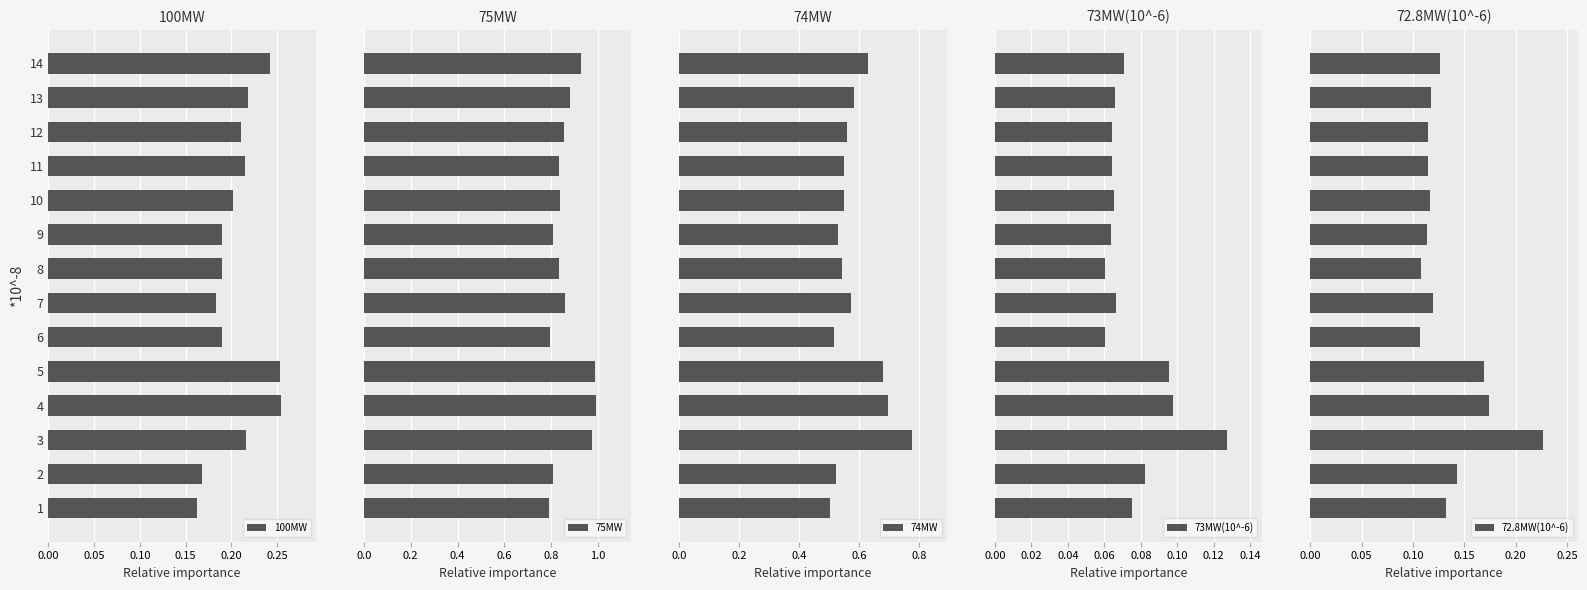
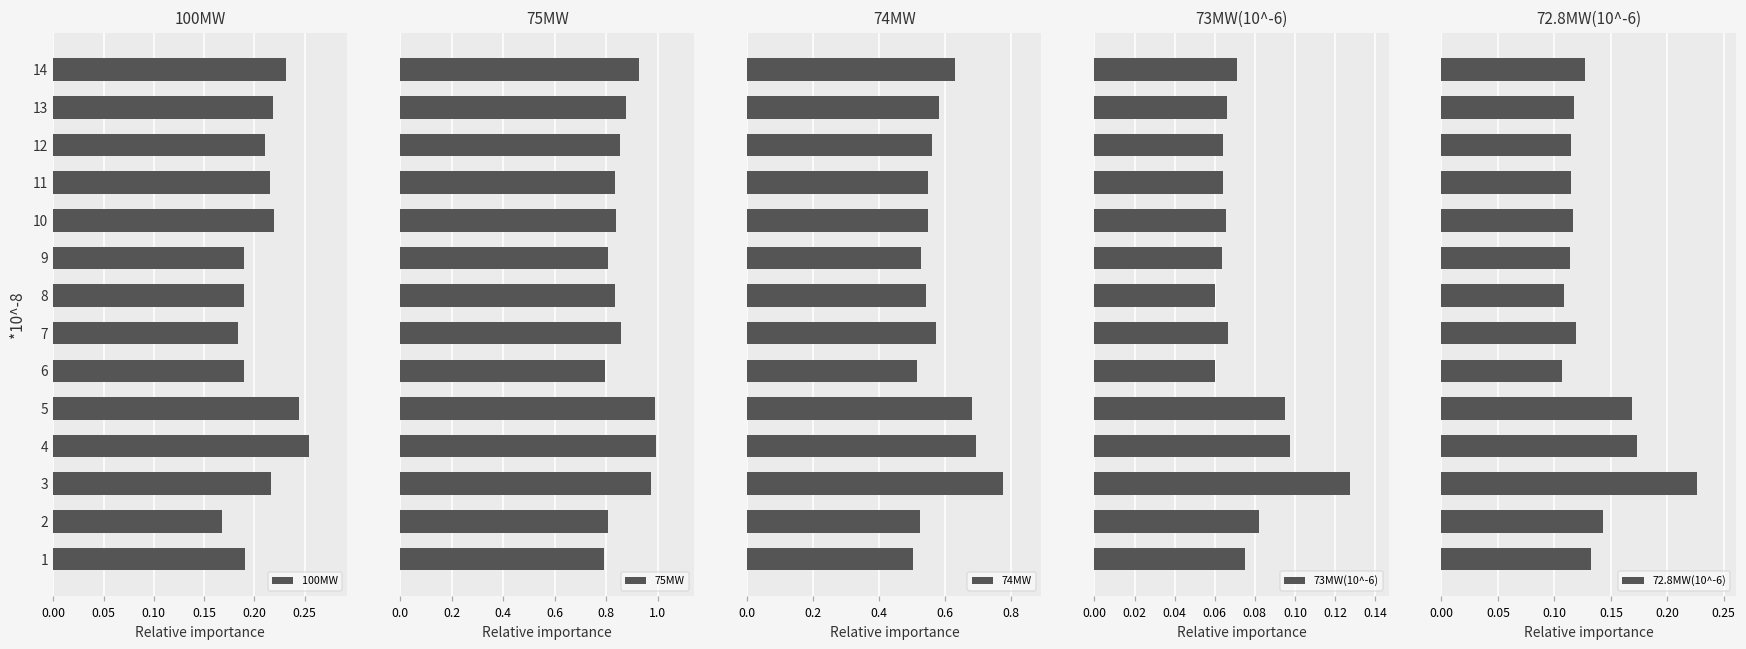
  {
    "100MW": {
-     "14": 0.24,
+     "14": 0.23,
      "13": 0.22,
      "12": 0.21,
      "11": 0.22,
-     "10": 0.20,
+     "10": 0.22,
      "9": 0.19,
      "8": 0.19,
      "7": 0.18,
      "6": 0.19,
-     "5": 0.25,
+     "5": 0.24,
      "4": 0.25,
      "3": 0.22,
      "2": 0.17,
-     "1": 0.16
+     "1": 0.19
    }
  }
